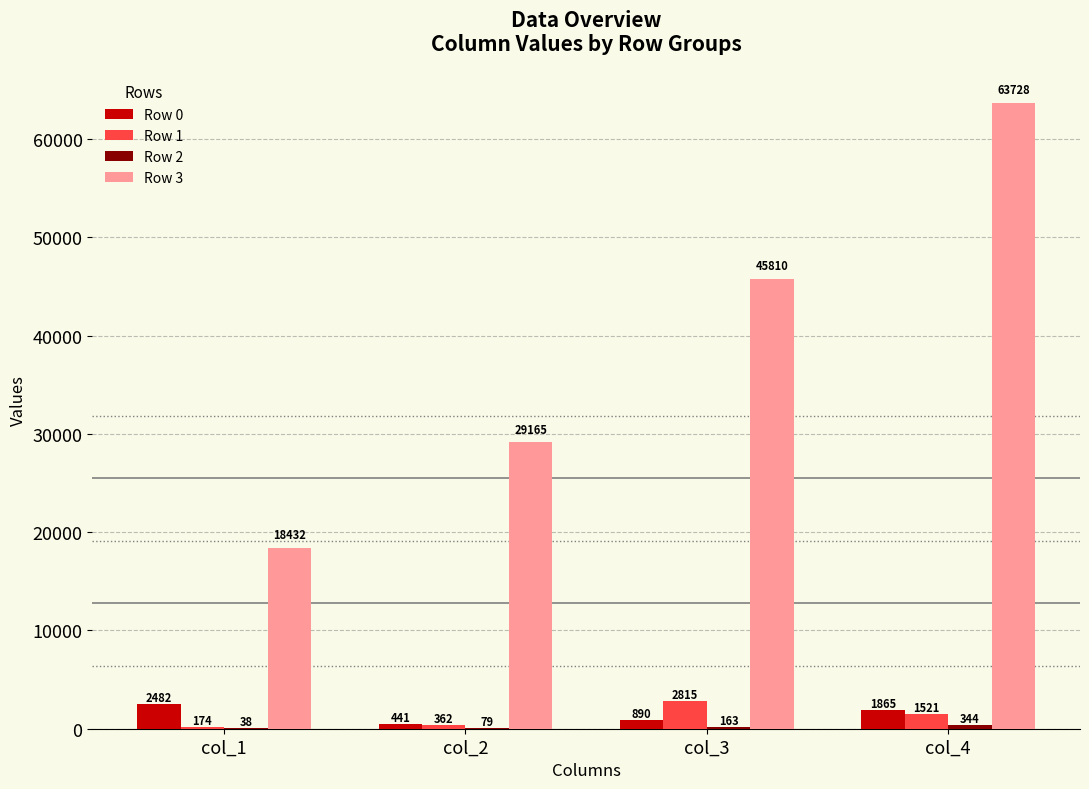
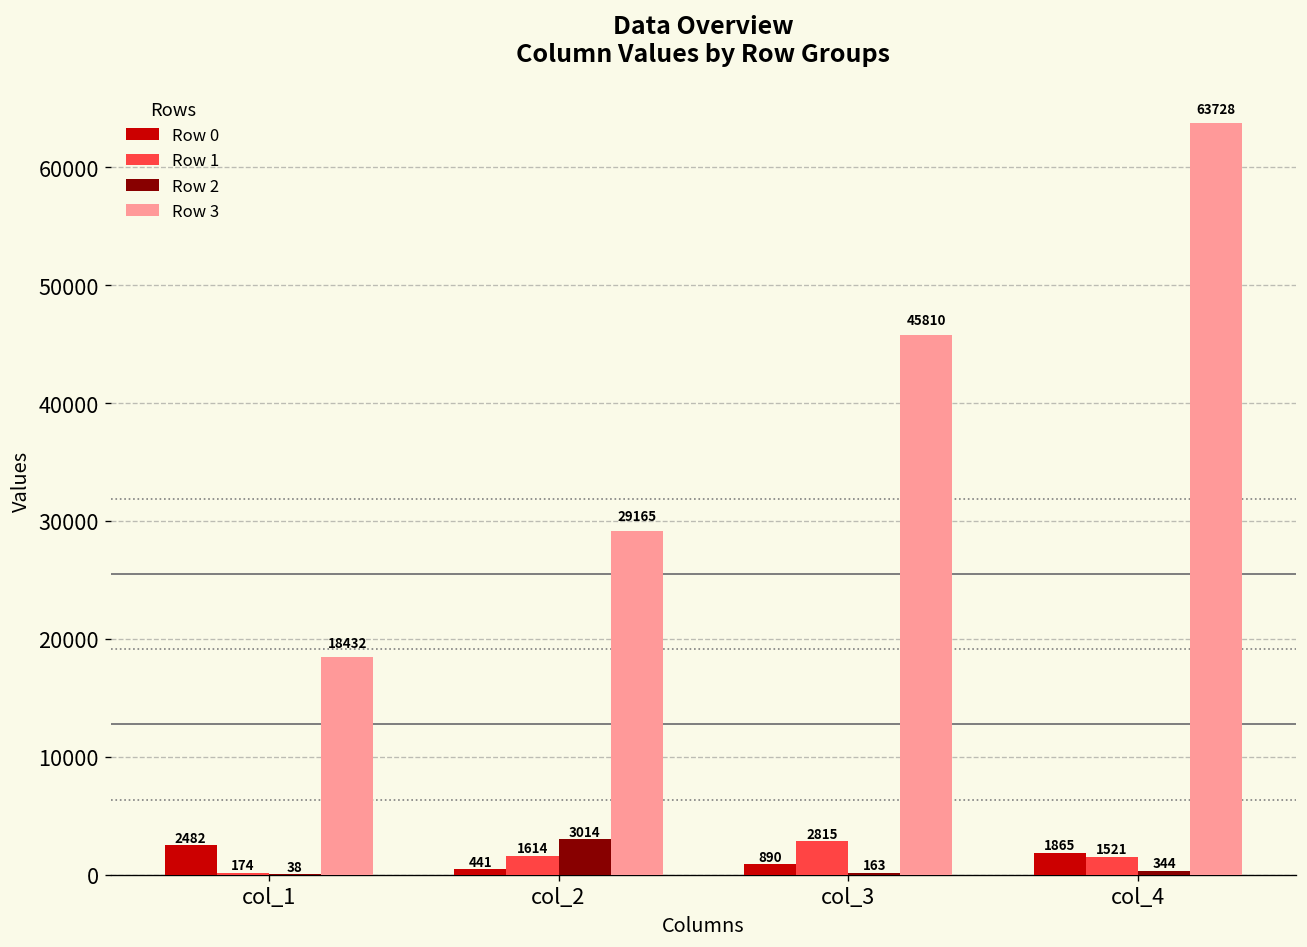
  {
    "Row 0": {
      "col_1": 2482,
      "col_2": 441,
      "col_3": 890,
      "col_4": 1865
    },
    "Row 1": {
      "col_1": 174,
-     "col_2": 362,
+     "col_2": 1614,
      "col_3": 2815,
      "col_4": 1521
    },
    "Row 2": {
      "col_1": 38,
-     "col_2": 79,
+     "col_2": 3014,
      "col_3": 163,
      "col_4": 344
    },
    "Row 3": {
      "col_1": 18432,
      "col_2": 29165,
      "col_3": 45810,
      "col_4": 63728
    }
  }
